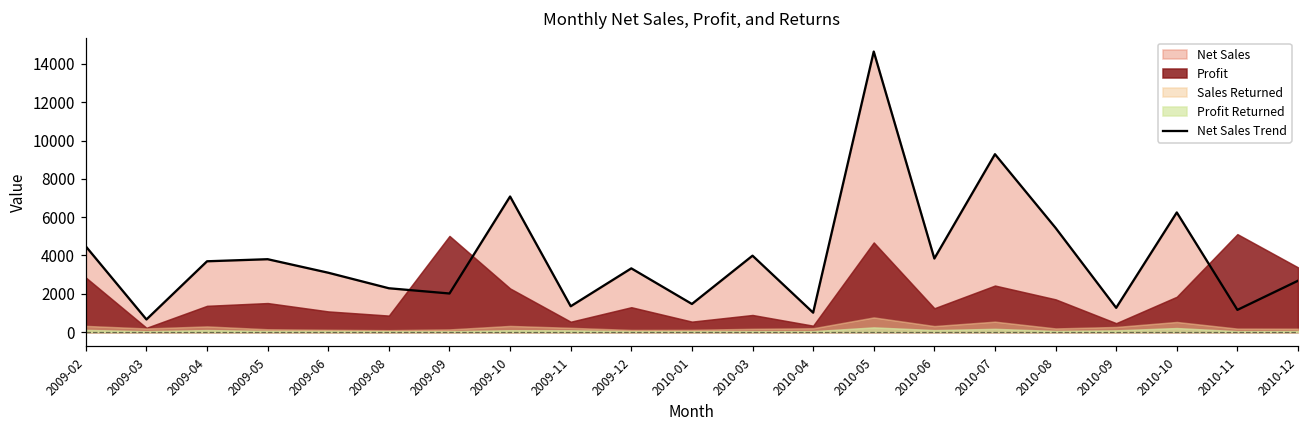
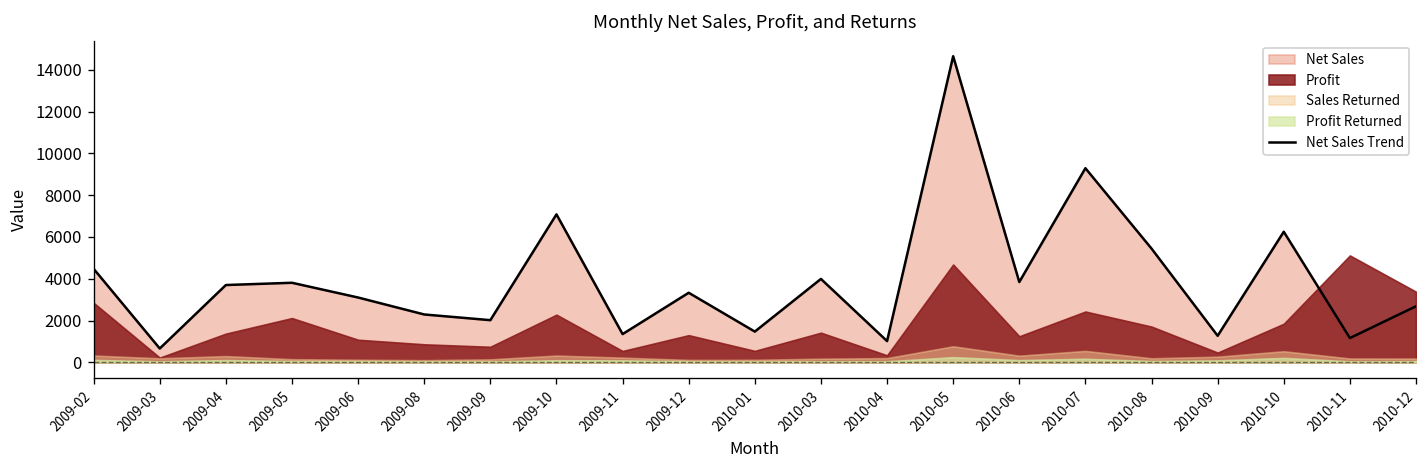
  {
    "Profit": {
      "2009-02": 2800,
      "2009-04": 1400,
-     "2009-05": 1500,
+     "2009-05": 2100,
      "2009-06": 1100,
      "2009-08": 900,
-     "2009-09": 5000,
+     "2009-09": 700,
      "2009-10": 2300,
      "2009-11": 500,
      "2009-12": 1300,
      "2010-01": 500,
-     "2010-03": 900,
+     "2010-03": 1400,
      "2010-05": 4700,
      "2010-06": 1200,
      "2010-07": 2400,
      "2010-08": 1700,
      "2010-09": 500,
      "2010-10": 1800,
      "2010-11": 5100,
      "2010-12": 3400
    }
  }
